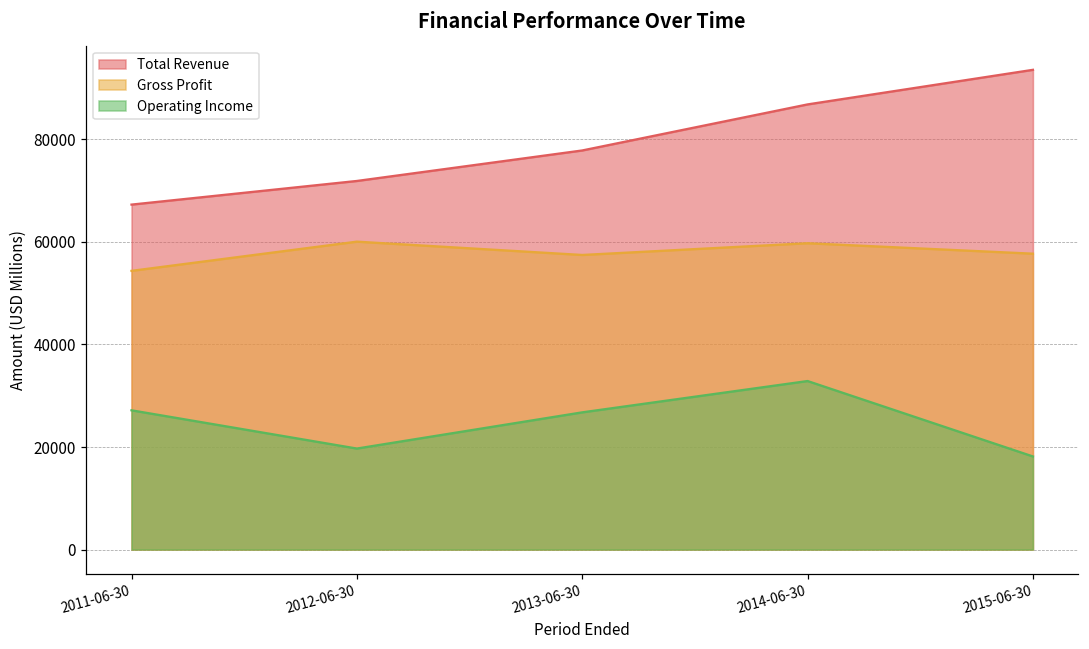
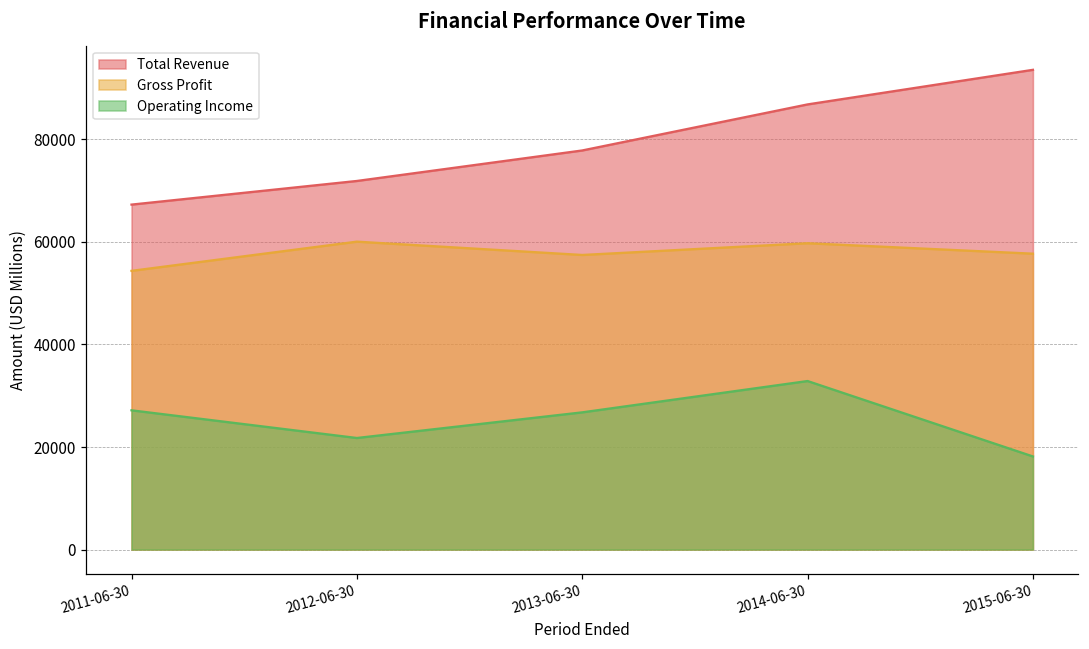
  {
    "Total Revenue": {
      "2011-06-30": 67000,
      "2012-06-30": 72000,
      "2013-06-30": 78000,
      "2014-06-30": 87000,
      "2015-06-30": 94000
    },
    "Gross Profit": {
      "2011-06-30": 54000,
      "2012-06-30": 60000,
      "2013-06-30": 57000,
      "2014-06-30": 60000,
      "2015-06-30": 58000
    },
    "Operating Income": {
      "2011-06-30": 27000,
-     "2012-06-30": 20000,
+     "2012-06-30": 22000,
      "2013-06-30": 27000,
      "2014-06-30": 33000,
      "2015-06-30": 18000
    }
  }
